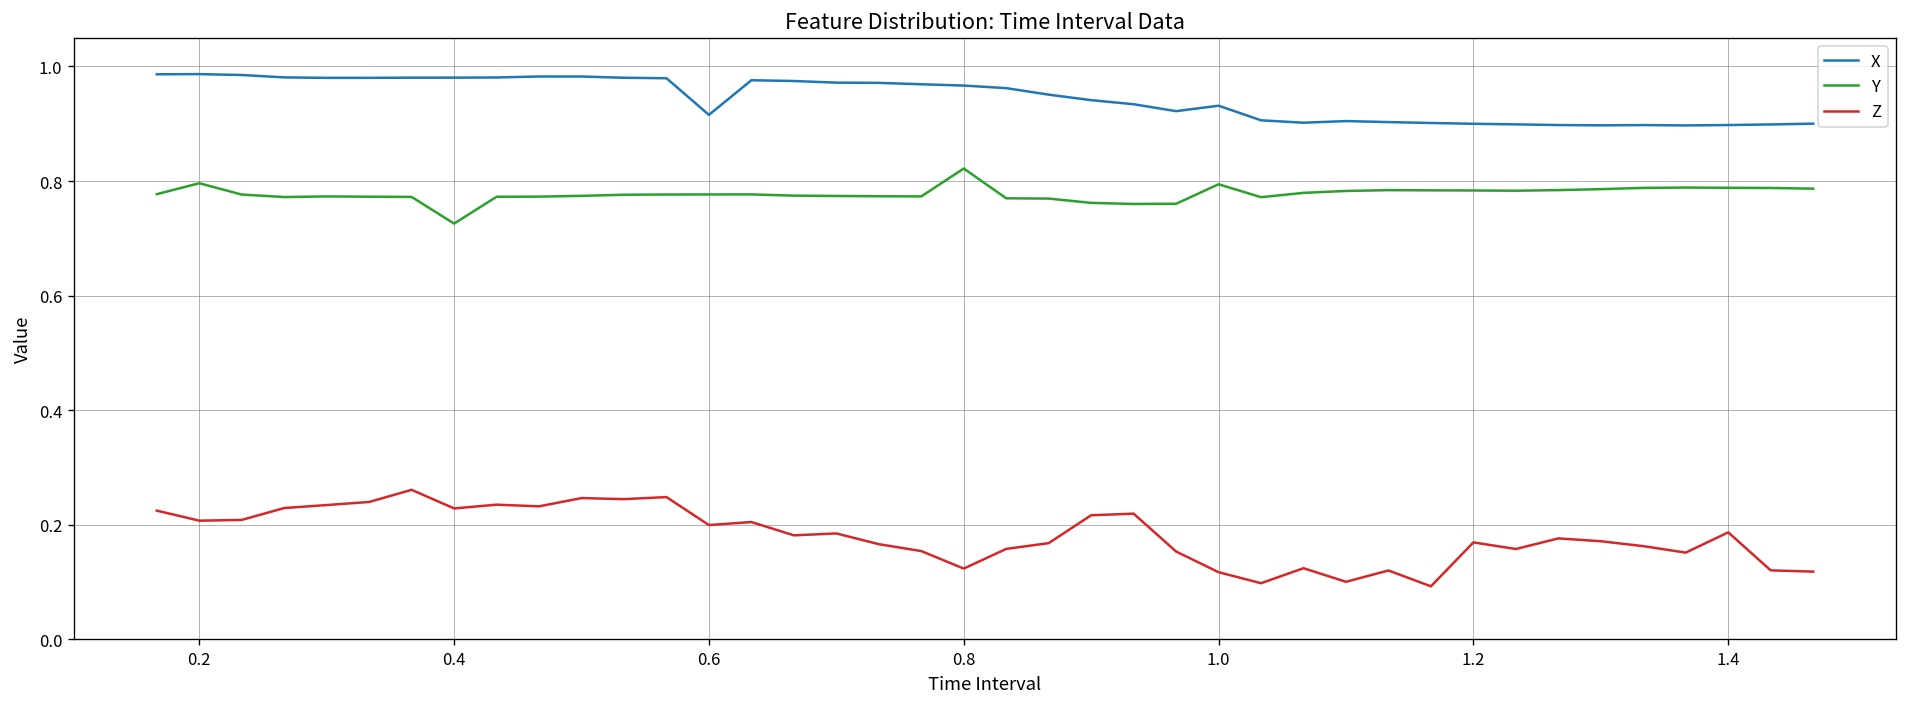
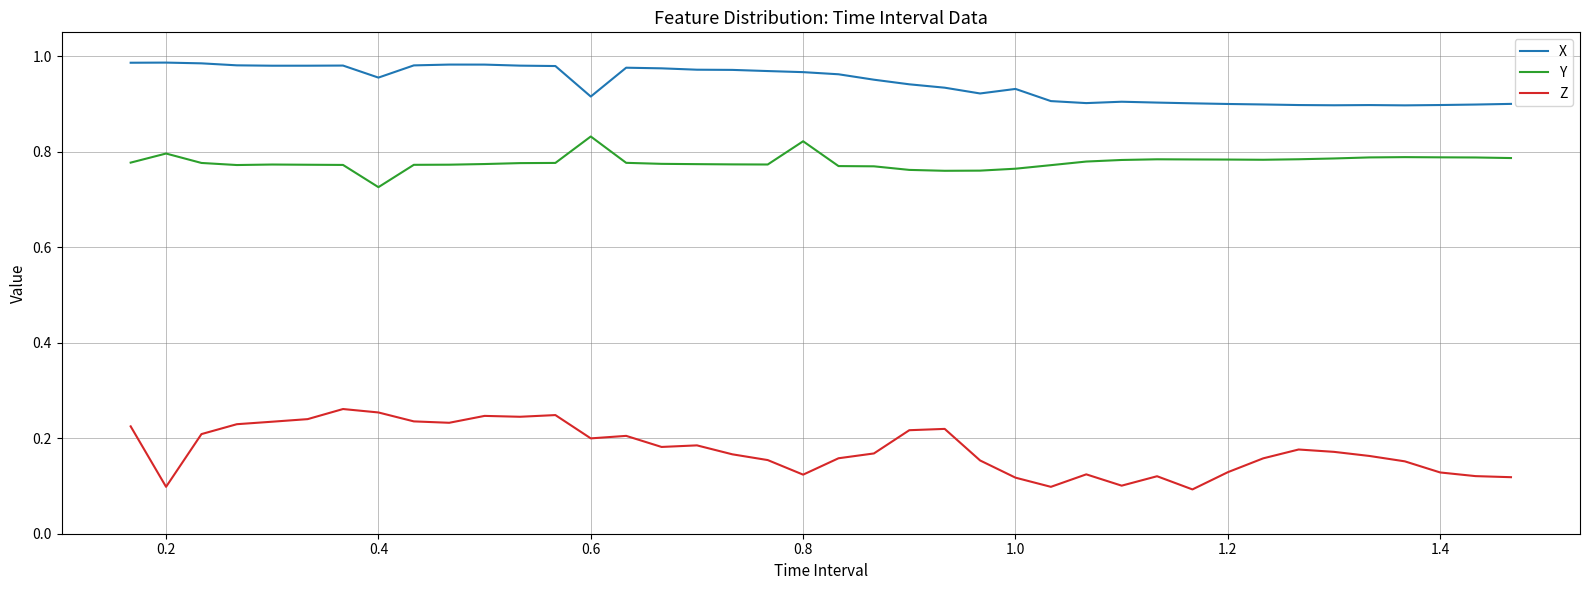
  {
    "X": {
      "0.2": 0.99,
-     "0.4": 0.98,
+     "0.4": 0.96,
      "0.6": 0.92,
      "0.8": 0.97,
      "1.0": 0.93,
      "1.2": 0.90,
      "1.4": 0.90
    },
    "Y": {
      "0.2": 0.80,
      "0.4": 0.73,
-     "0.6": 0.78,
+     "0.6": 0.83,
      "0.8": 0.82,
-     "1.0": 0.79,
+     "1.0": 0.76,
      "1.2": 0.78,
      "1.4": 0.79
    },
    "Z": {
-     "0.2": 0.21,
-     "0.4": 0.23,
+     "0.2": 0.10,
+     "0.4": 0.25,
      "0.6": 0.20,
      "0.8": 0.12,
      "1.0": 0.12,
-     "1.2": 0.17,
-     "1.4": 0.19
+     "1.2": 0.13,
+     "1.4": 0.13
    }
  }
